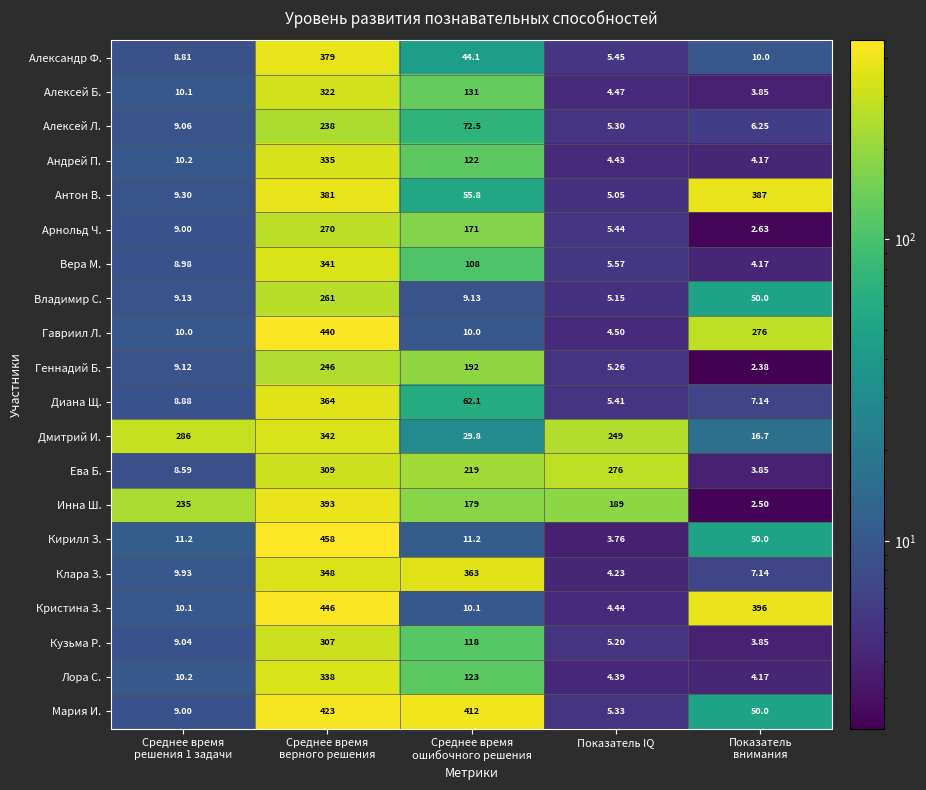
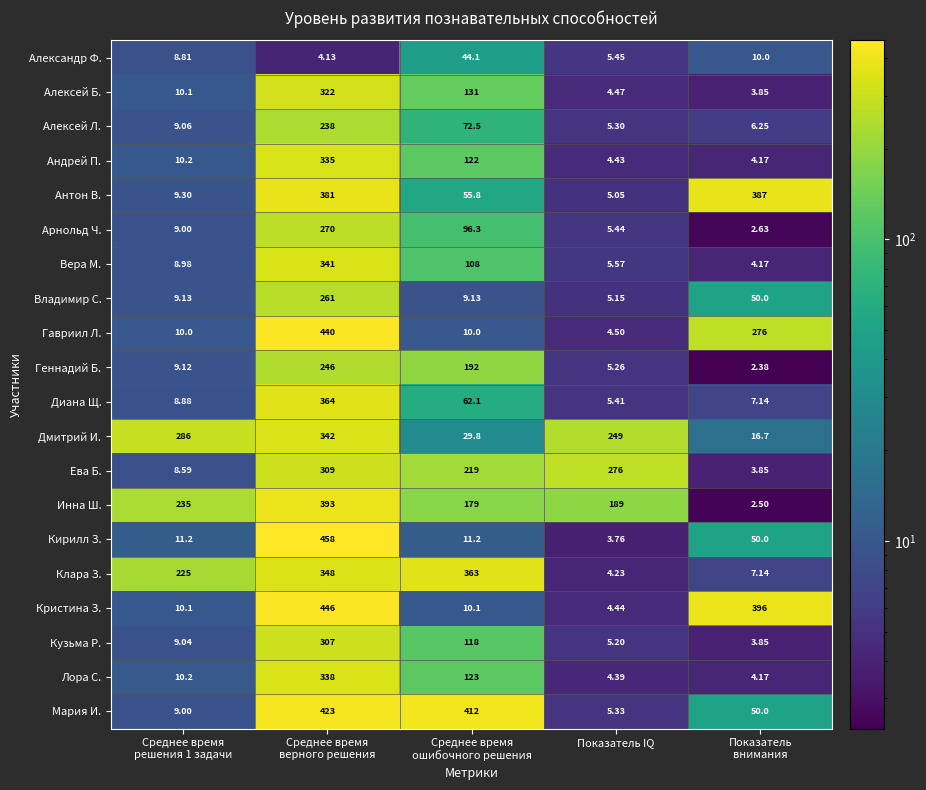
  {
    "Александр Ф.": {
      "Среднее время решения 1 задачи": 8.81,
-     "Среднее время верного решения": 379,
+     "Среднее время верного решения": 4.13,
      "Среднее время ошибочного решения": 44.1,
      "Показатель IQ": 5.45,
      "Показатель внимания": 10.0
    },
    "Алексей Б.": {
      "Среднее время решения 1 задачи": 10.1,
      "Среднее время верного решения": 322,
      "Среднее время ошибочного решения": 131,
      "Показатель IQ": 4.47,
      "Показатель внимания": 3.85
    },
    "Алексей Л.": {
      "Среднее время решения 1 задачи": 9.06,
      "Среднее время верного решения": 238,
      "Среднее время ошибочного решения": 72.5,
      "Показатель IQ": 5.30,
      "Показатель внимания": 6.25
    },
    "Андрей П.": {
      "Среднее время решения 1 задачи": 10.2,
      "Среднее время верного решения": 335,
      "Среднее время ошибочного решения": 122,
      "Показатель IQ": 4.43,
      "Показатель внимания": 4.17
    },
    "Антон В.": {
      "Среднее время решения 1 задачи": 9.30,
      "Среднее время верного решения": 381,
      "Среднее время ошибочного решения": 55.8,
      "Показатель IQ": 5.05,
      "Показатель внимания": 387
    },
    "Арнольд Ч.": {
      "Среднее время решения 1 задачи": 9.00,
      "Среднее время верного решения": 270,
-     "Среднее время ошибочного решения": 171,
+     "Среднее время ошибочного решения": 96.3,
      "Показатель IQ": 5.44,
      "Показатель внимания": 2.63
    },
    "Вера М.": {
      "Среднее время решения 1 задачи": 8.98,
      "Среднее время верного решения": 341,
      "Среднее время ошибочного решения": 108,
      "Показатель IQ": 5.57,
      "Показатель внимания": 4.17
    },
    "Владимир С.": {
      "Среднее время решения 1 задачи": 9.13,
      "Среднее время верного решения": 261,
      "Среднее время ошибочного решения": 9.13,
      "Показатель IQ": 5.15,
      "Показатель внимания": 50.0
    },
    "Гавриил Л.": {
      "Среднее время решения 1 задачи": 10.0,
      "Среднее время верного решения": 440,
      "Среднее время ошибочного решения": 10.0,
      "Показатель IQ": 4.50,
      "Показатель внимания": 276
    },
    "Геннадий Б.": {
      "Среднее время решения 1 задачи": 9.12,
      "Среднее время верного решения": 246,
      "Среднее время ошибочного решения": 192,
      "Показатель IQ": 5.26,
      "Показатель внимания": 2.38
    },
    "Диана Щ.": {
      "Среднее время решения 1 задачи": 8.88,
      "Среднее время верного решения": 364,
      "Среднее время ошибочного решения": 62.1,
      "Показатель IQ": 5.41,
      "Показатель внимания": 7.14
    },
    "Дмитрий И.": {
      "Среднее время решения 1 задачи": 286,
      "Среднее время верного решения": 342,
      "Среднее время ошибочного решения": 29.8,
      "Показатель IQ": 249,
      "Показатель внимания": 16.7
    },
    "Ева Б.": {
      "Среднее время решения 1 задачи": 8.59,
      "Среднее время верного решения": 309,
      "Среднее время ошибочного решения": 219,
      "Показатель IQ": 276,
      "Показатель внимания": 3.85
    },
    "Инна Ш.": {
      "Среднее время решения 1 задачи": 235,
      "Среднее время верного решения": 393,
      "Среднее время ошибочного решения": 179,
      "Показатель IQ": 189,
      "Показатель внимания": 2.50
    },
    "Кирилл З.": {
      "Среднее время решения 1 задачи": 11.2,
      "Среднее время верного решения": 458,
      "Среднее время ошибочного решения": 11.2,
      "Показатель IQ": 3.76,
      "Показатель внимания": 50.0
    },
    "Клара З.": {
-     "Среднее время решения 1 задачи": 9.93,
+     "Среднее время решения 1 задачи": 225,
      "Среднее время верного решения": 348,
      "Среднее время ошибочного решения": 363,
      "Показатель IQ": 4.23,
      "Показатель внимания": 7.14
    },
    "Кристина З.": {
      "Среднее время решения 1 задачи": 10.1,
      "Среднее время верного решения": 446,
      "Среднее время ошибочного решения": 10.1,
      "Показатель IQ": 4.44,
      "Показатель внимания": 396
    },
    "Кузьма Р.": {
      "Среднее время решения 1 задачи": 9.04,
      "Среднее время верного решения": 307,
      "Среднее время ошибочного решения": 118,
      "Показатель IQ": 5.20,
      "Показатель внимания": 3.85
    },
    "Лора С.": {
      "Среднее время решения 1 задачи": 10.2,
      "Среднее время верного решения": 338,
      "Среднее время ошибочного решения": 123,
      "Показатель IQ": 4.39,
      "Показатель внимания": 4.17
    },
    "Мария И.": {
      "Среднее время решения 1 задачи": 9.00,
      "Среднее время верного решения": 423,
      "Среднее время ошибочного решения": 412,
      "Показатель IQ": 5.33,
      "Показатель внимания": 50.0
    }
  }
